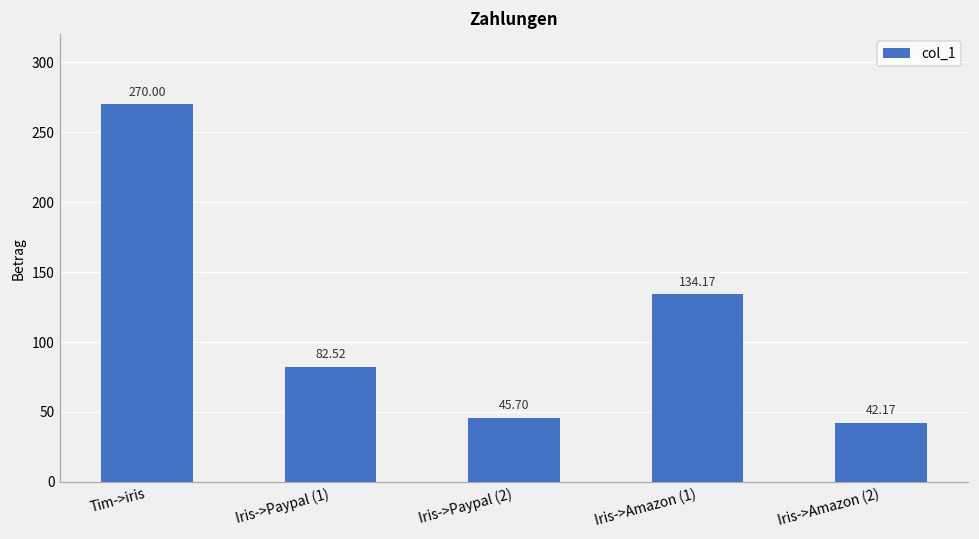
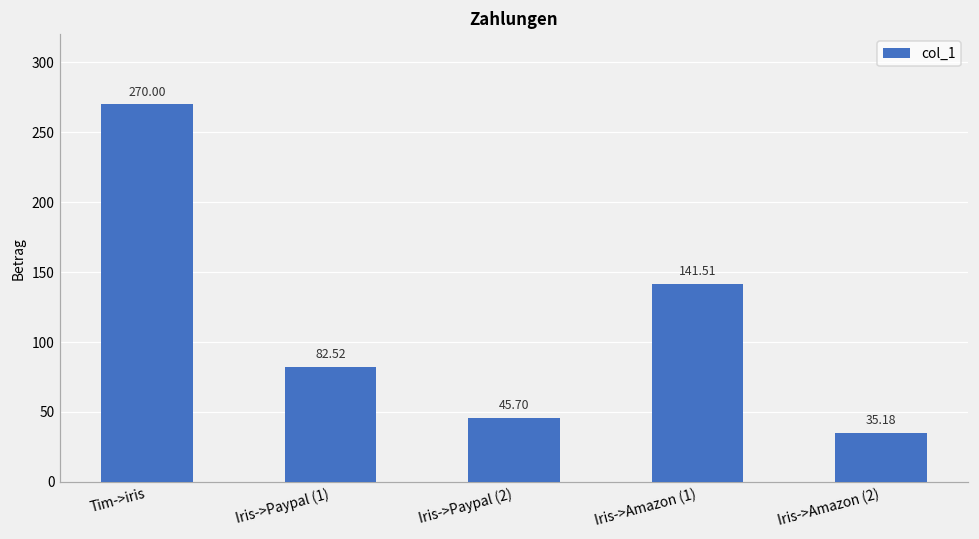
  {
    "Tim->iris": 270.00,
    "Iris->Paypal (1)": 82.52,
    "Iris->Paypal (2)": 45.70,
-   "Iris->Amazon (1)": 134.17,
-   "Iris->Amazon (2)": 42.17
+   "Iris->Amazon (1)": 141.51,
+   "Iris->Amazon (2)": 35.18
  }
